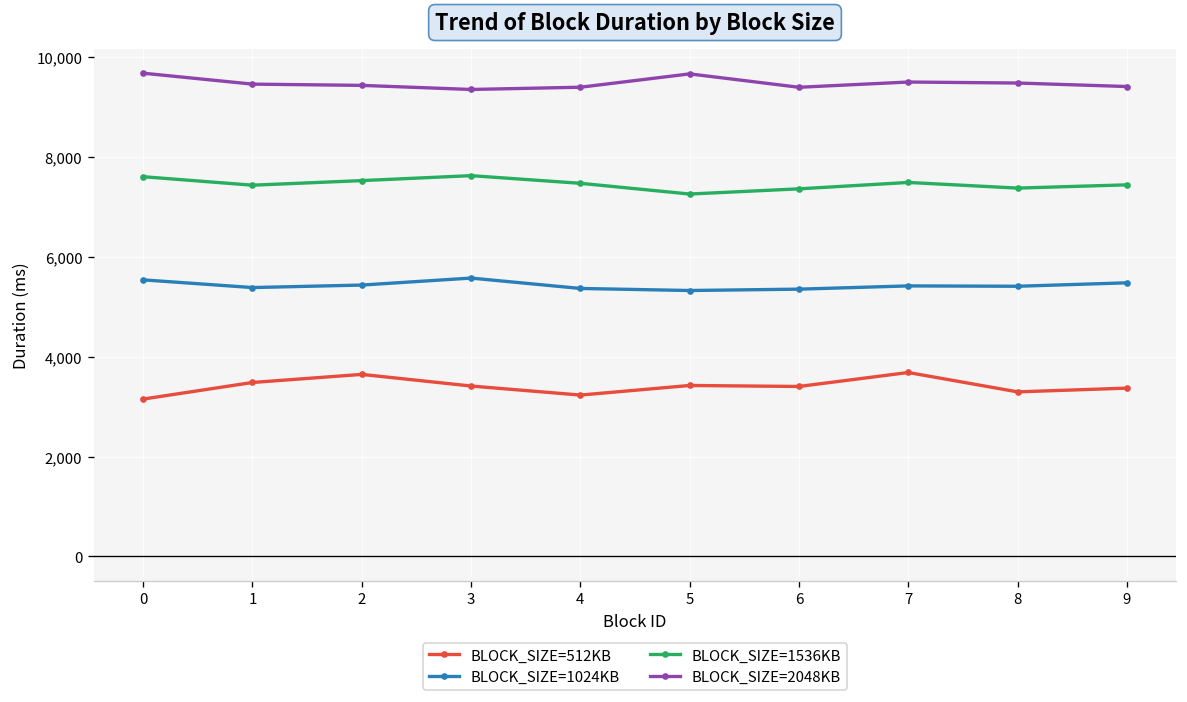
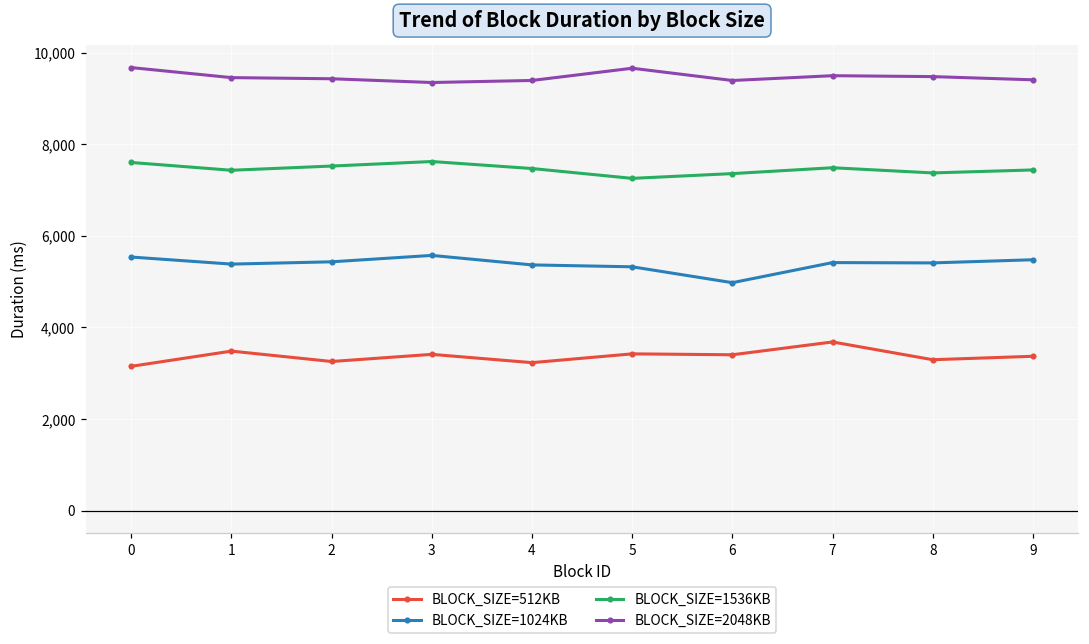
  {
    "BLOCK_SIZE=512KB": {
      "0": "3,200",
      "1": "3,500",
-     "2": "3,600",
+     "2": "3,300",
      "3": "3,400",
      "4": "3,200",
      "5": "3,400",
      "6": "3,400",
      "7": "3,700",
      "8": "3,300",
      "9": "3,400"
    },
    "BLOCK_SIZE=1024KB": {
      "0": "5,500",
      "1": "5,400",
      "2": "5,400",
      "3": "5,600",
      "4": "5,400",
      "5": "5,300",
-     "6": "5,400",
+     "6": "5,000",
      "7": "5,400",
      "8": "5,400",
      "9": "5,500"
    },
    "BLOCK_SIZE=1536KB": {
      "0": "7,600",
      "1": "7,400",
      "2": "7,500",
      "3": "7,600",
      "4": "7,500",
      "5": "7,300",
      "6": "7,400",
      "7": "7,500",
      "8": "7,400",
      "9": "7,400"
    },
    "BLOCK_SIZE=2048KB": {
      "0": "9,700",
      "1": "9,500",
      "2": "9,400",
      "3": "9,400",
      "4": "9,400",
      "5": "9,700",
      "6": "9,400",
      "7": "9,500",
      "8": "9,500",
      "9": "9,400"
    }
  }
